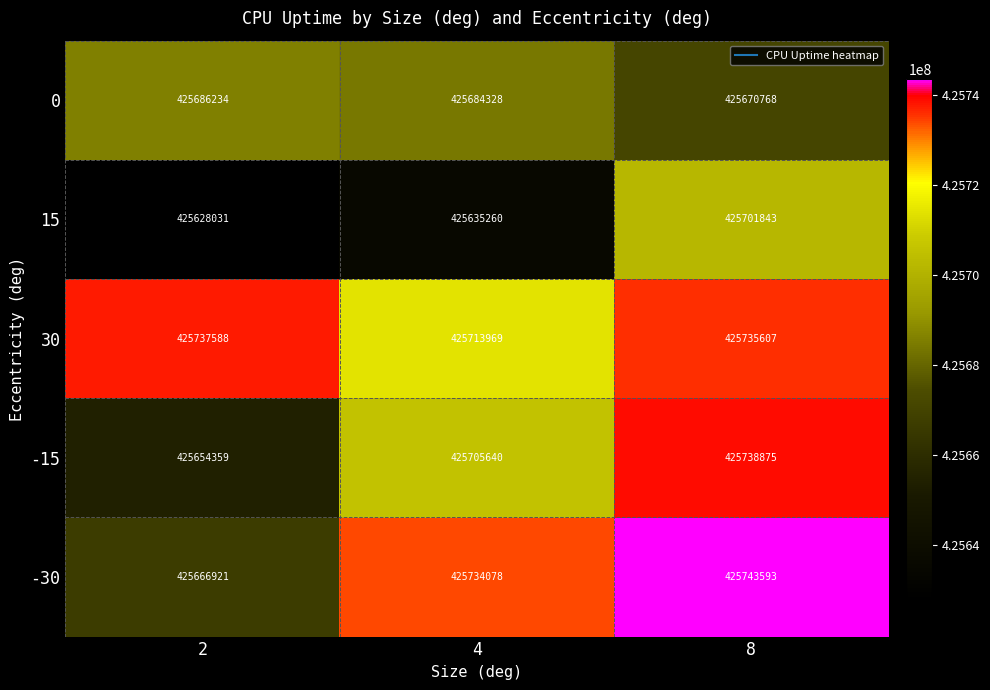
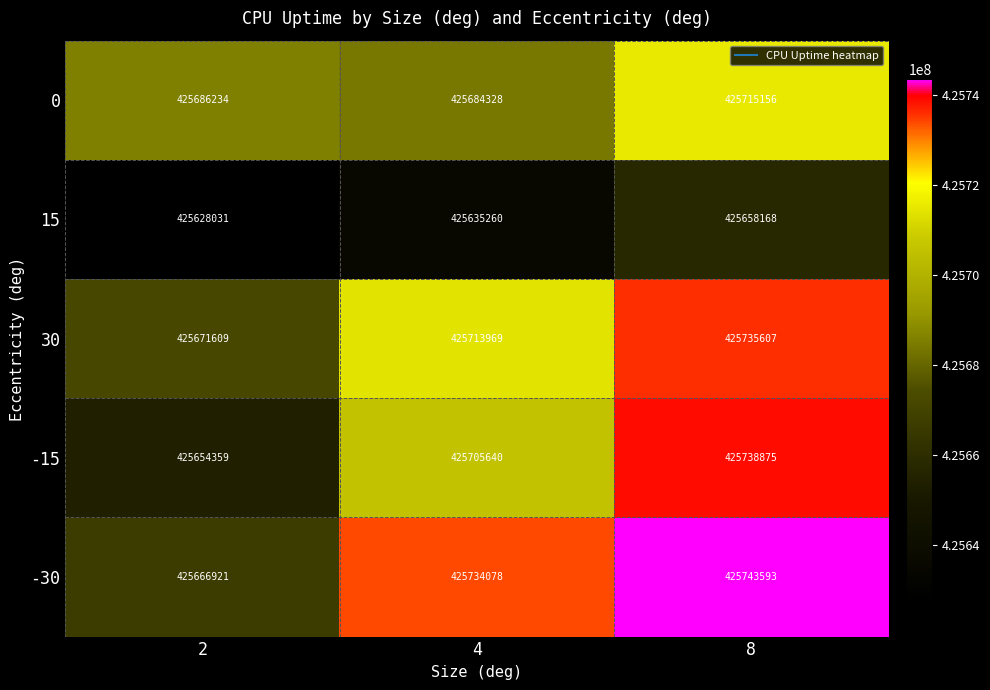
  {
    "0": {
      "2": 425686234,
      "4": 425684328,
-     "8": 425670768
+     "8": 425715156
    },
    "15": {
      "2": 425628031,
      "4": 425635260,
-     "8": 425701843
+     "8": 425658168
    },
    "30": {
-     "2": 425737588,
+     "2": 425671609,
      "4": 425713969,
      "8": 425735607
    },
    "-15": {
      "2": 425654359,
      "4": 425705640,
      "8": 425738875
    },
    "-30": {
      "2": 425666921,
      "4": 425734078,
      "8": 425743593
    }
  }
